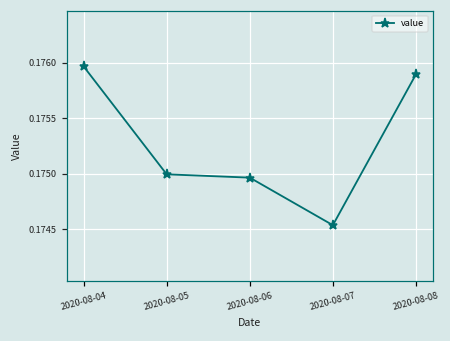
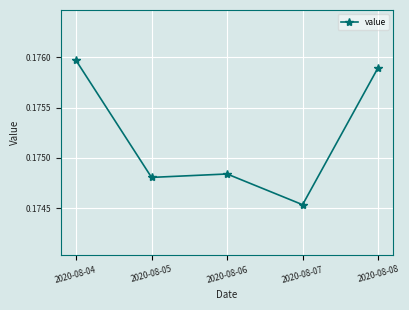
  {
    "2020-08-04": 0.17597,
-   "2020-08-05": 0.17500,
-   "2020-08-06": 0.17497,
+   "2020-08-05": 0.17481,
+   "2020-08-06": 0.17484,
    "2020-08-07": 0.17454,
    "2020-08-08": 0.17590
  }
